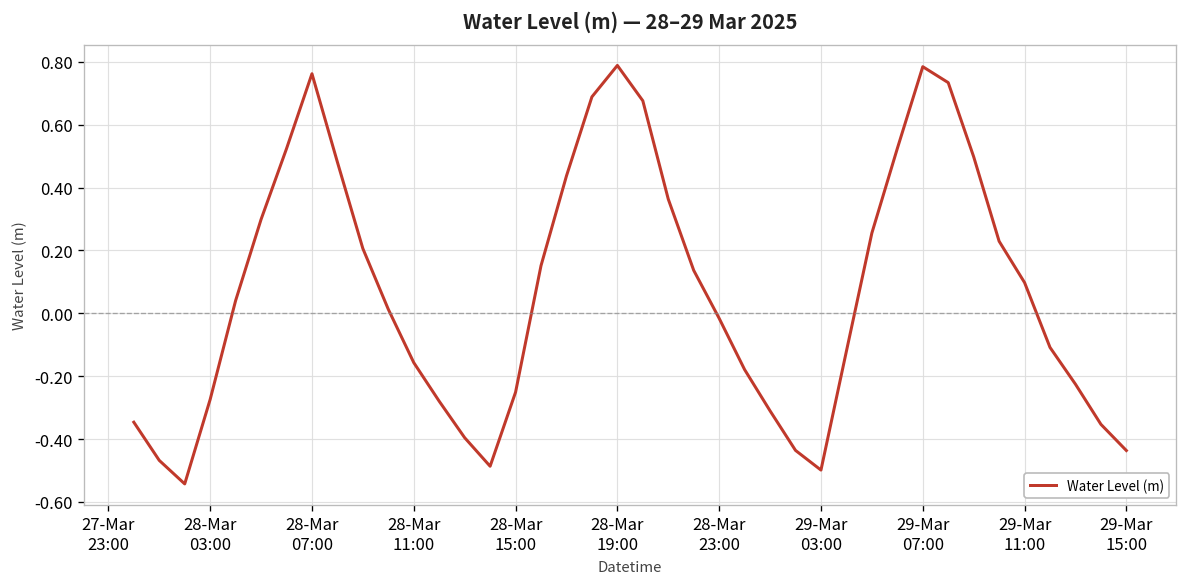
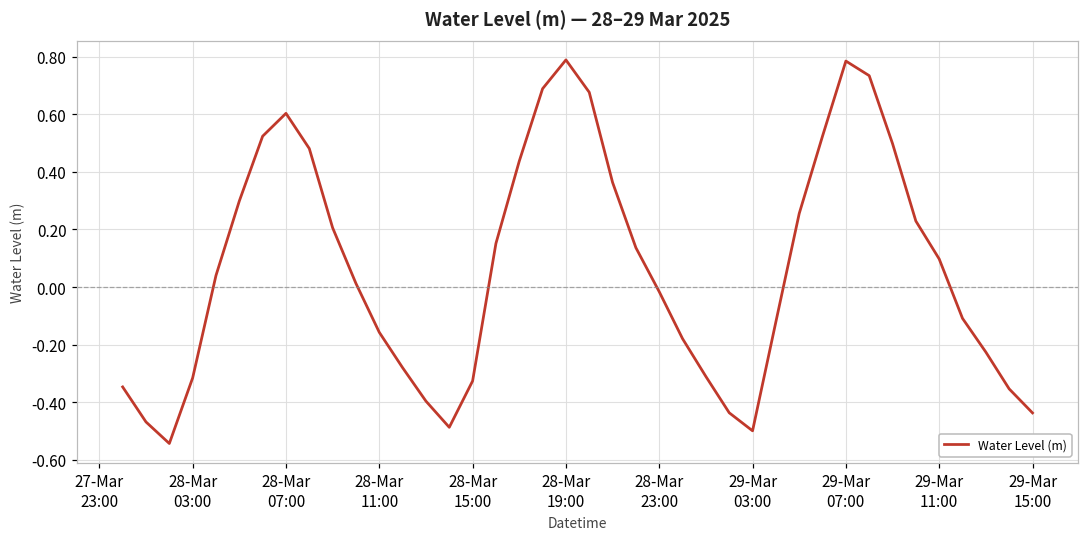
  {
-   "28-Mar 03:00": -0.27,
-   "28-Mar 07:00": 0.76,
+   "28-Mar 03:00": -0.32,
+   "28-Mar 07:00": 0.60,
    "28-Mar 11:00": -0.16,
-   "28-Mar 15:00": -0.25,
+   "28-Mar 15:00": -0.33,
    "28-Mar 19:00": 0.79,
    "28-Mar 23:00": -0.02,
    "29-Mar 03:00": -0.50,
    "29-Mar 07:00": 0.78,
    "29-Mar 11:00": 0.10,
    "29-Mar 15:00": -0.44
  }
